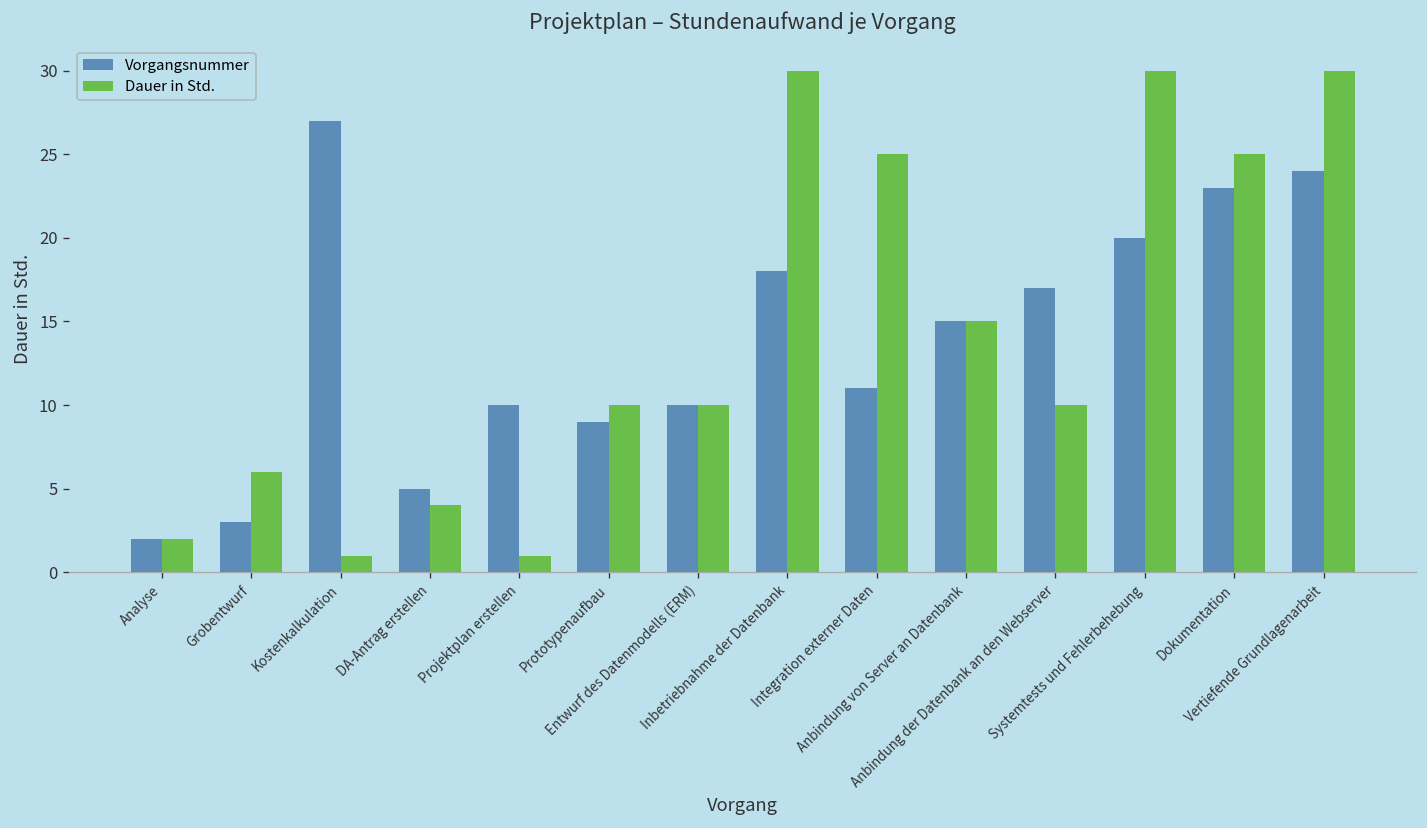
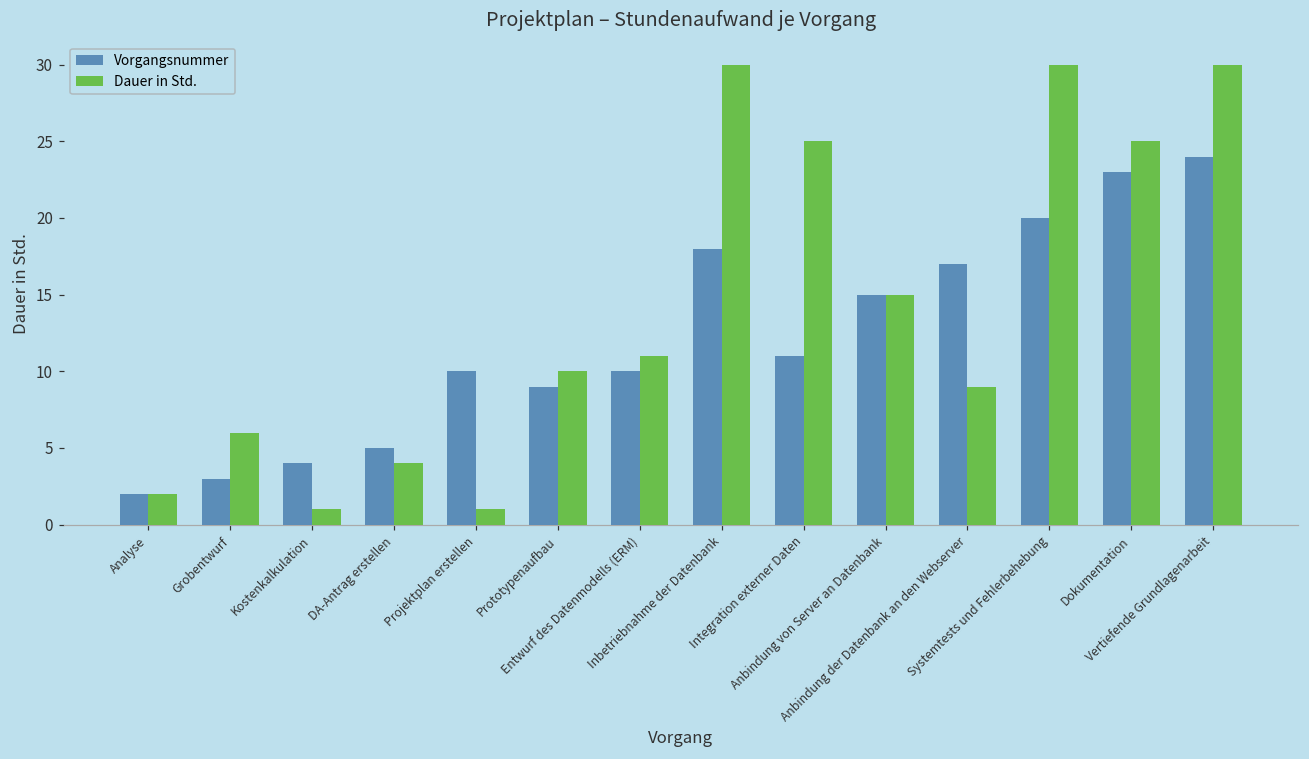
  {
    "Vorgangsnummer": {
      "Analyse": 2,
      "Grobentwurf": 3,
-     "Kostenkalkulation": 27,
+     "Kostenkalkulation": 4,
      "DA-Antrag erstellen": 5,
      "Projektplan erstellen": 10,
      "Prototypenaufbau": 9,
      "Entwurf des Datenmodells (ERM)": 10,
      "Inbetriebnahme der Datenbank": 18,
      "Integration externer Daten": 11,
      "Anbindung von Server an Datenbank": 15,
      "Anbindung der Datenbank an den Webserver": 17,
      "Systemtests und Fehlerbehebung": 20,
      "Dokumentation": 23,
      "Vertiefende Grundlagenarbeit": 24
    },
    "Dauer in Std.": {
      "Analyse": 2,
      "Grobentwurf": 6,
      "Kostenkalkulation": 1,
      "DA-Antrag erstellen": 4,
      "Projektplan erstellen": 1,
      "Prototypenaufbau": 10,
-     "Entwurf des Datenmodells (ERM)": 10,
+     "Entwurf des Datenmodells (ERM)": 11,
      "Inbetriebnahme der Datenbank": 30,
      "Integration externer Daten": 25,
      "Anbindung von Server an Datenbank": 15,
-     "Anbindung der Datenbank an den Webserver": 10,
+     "Anbindung der Datenbank an den Webserver": 9,
      "Systemtests und Fehlerbehebung": 30,
      "Dokumentation": 25,
      "Vertiefende Grundlagenarbeit": 30
    }
  }
